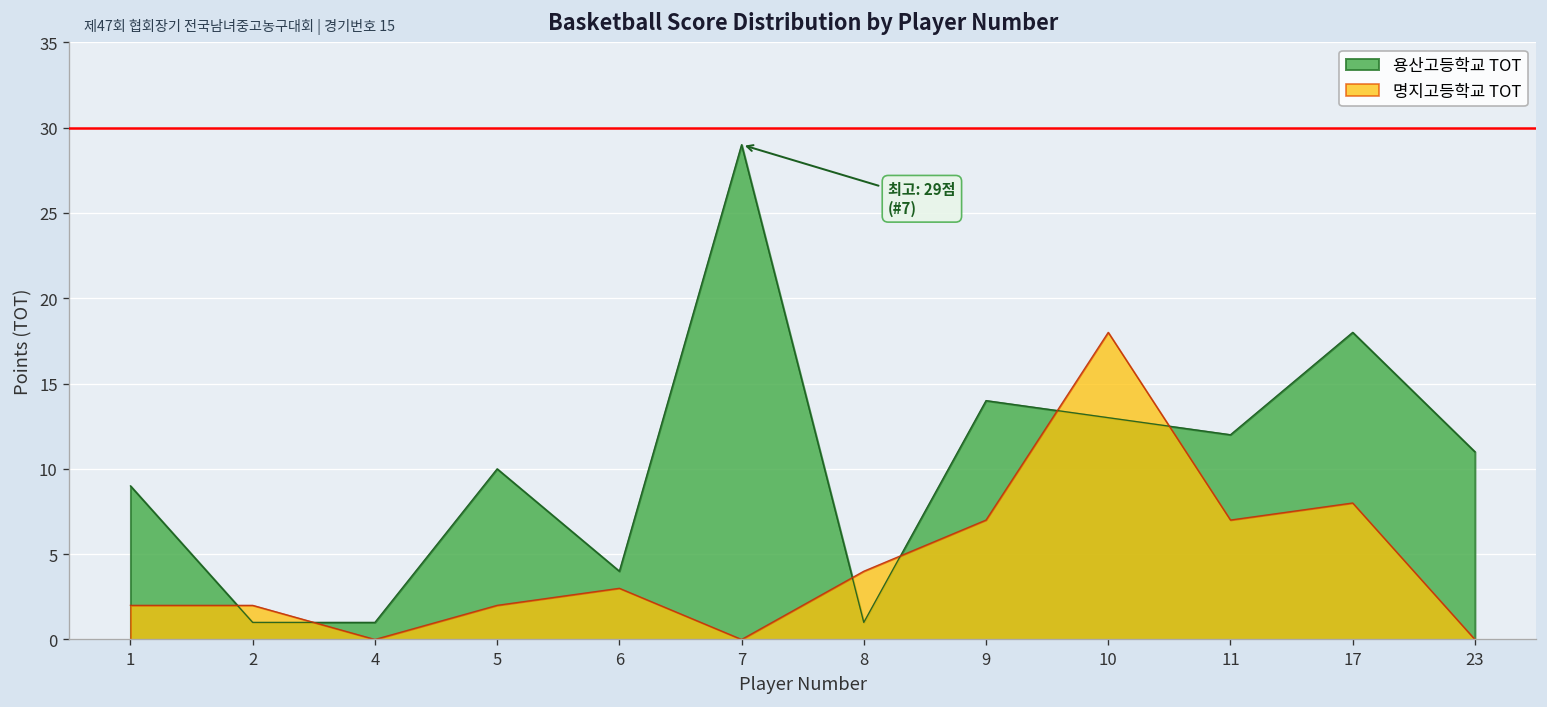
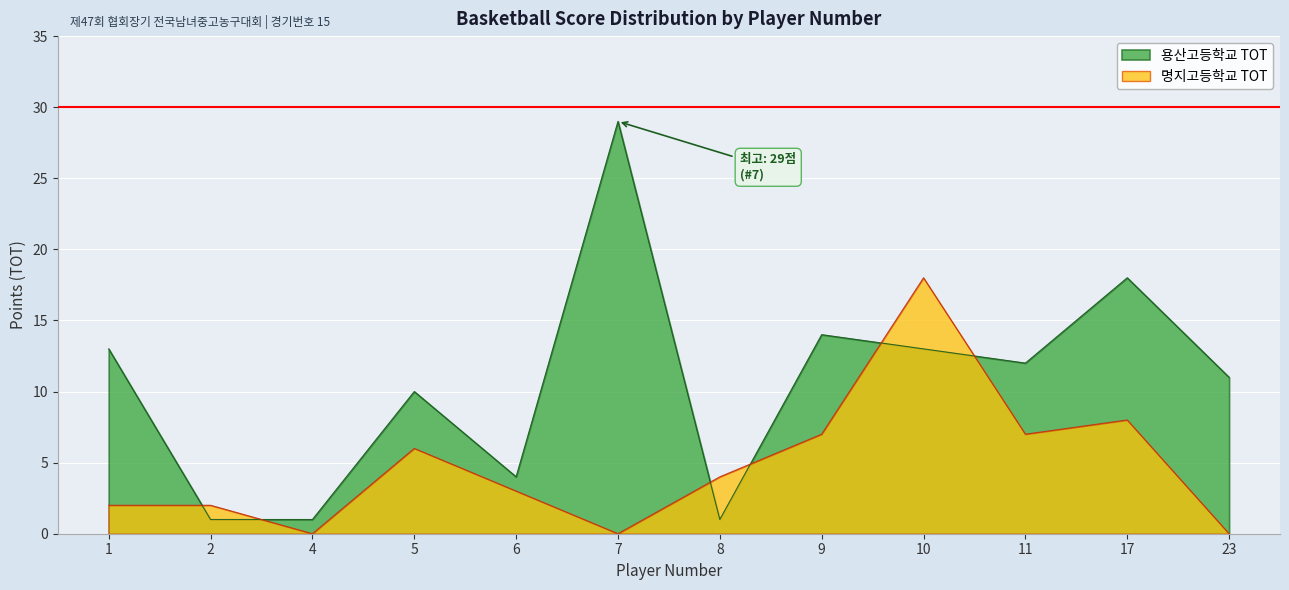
  {
    "용산고등학교 TOT": {
-     "1": 9,
+     "1": 13,
      "2": 1,
      "4": 1,
      "5": 10,
      "6": 4,
      "8": 1,
      "9": 14,
      "10": 13,
      "11": 12,
      "17": 18,
      "23": 11
    },
    "명지고등학교 TOT": {
      "1": 2,
      "2": 2,
      "4": 0,
-     "5": 2,
+     "5": 6,
      "6": 3,
      "7": 0,
      "8": 4,
      "9": 7,
      "10": 18,
      "11": 7,
      "17": 8,
      "23": 0
    }
  }
